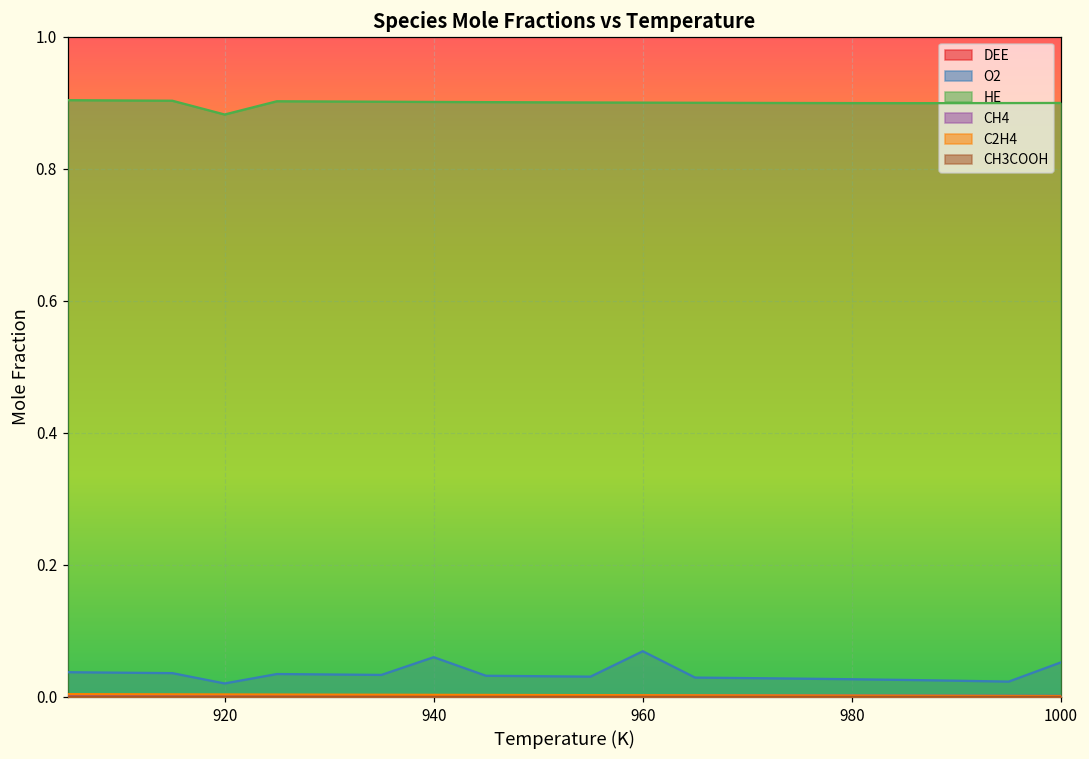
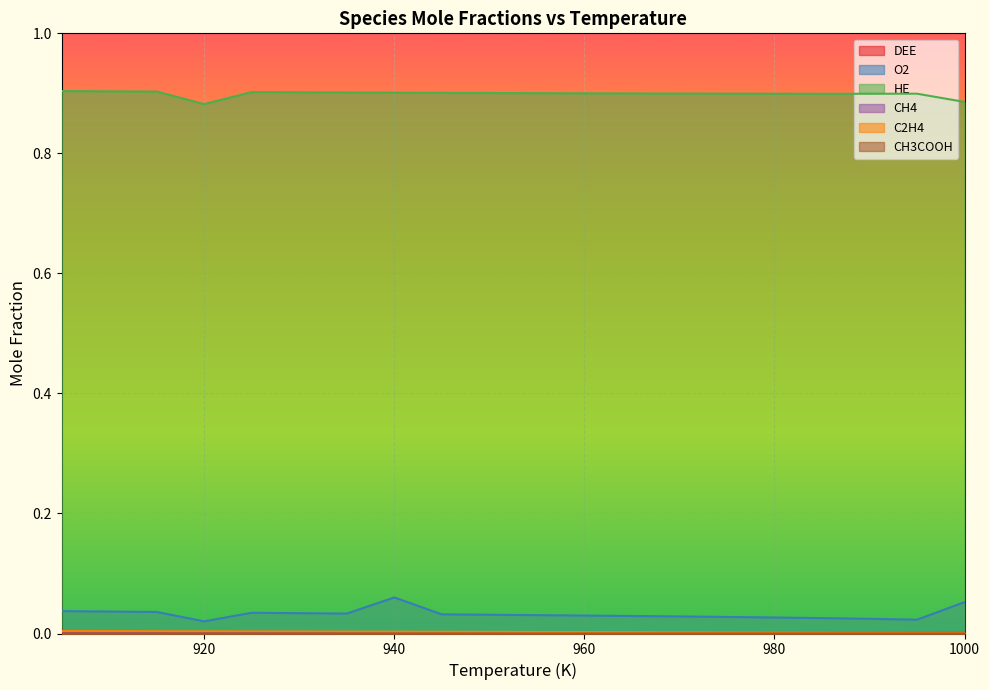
  {
    "O2": {
      "920": 0.02,
      "940": 0.06,
-     "960": 0.07,
+     "960": 0.03,
      "980": 0.03,
      "1000": 0.05
    },
    "HE": {
      "920": 0.88,
      "940": 0.90,
      "960": 0.90,
      "980": 0.90,
-     "1000": 0.90
+     "1000": 0.89
    }
  }
